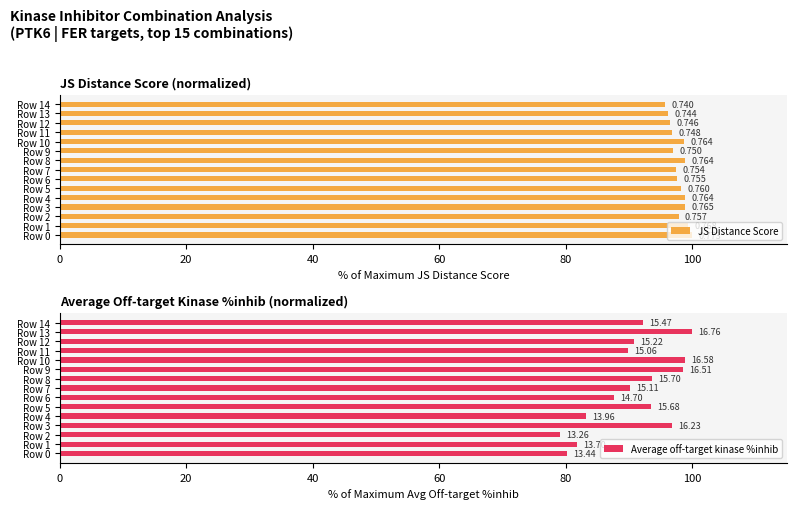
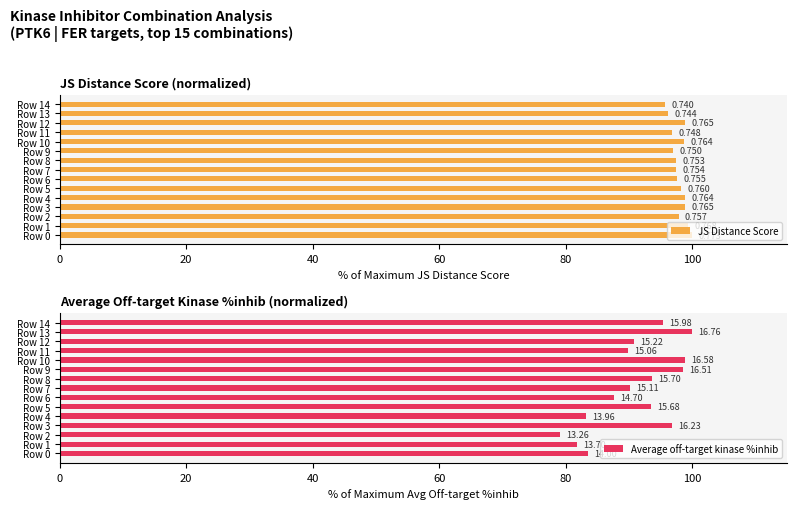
  {
    "JS Distance Score (normalized)": {
-     "Row 12": 0.746,
-     "Row 8": 0.764
+     "Row 12": 0.765,
+     "Row 8": 0.753
    },
    "Average Off-target Kinase %inhib (normalized)": {
-     "Row 14": 15.47,
-     "Row 0": 80
+     "Row 14": 15.98,
+     "Row 0": 83
    }
  }
